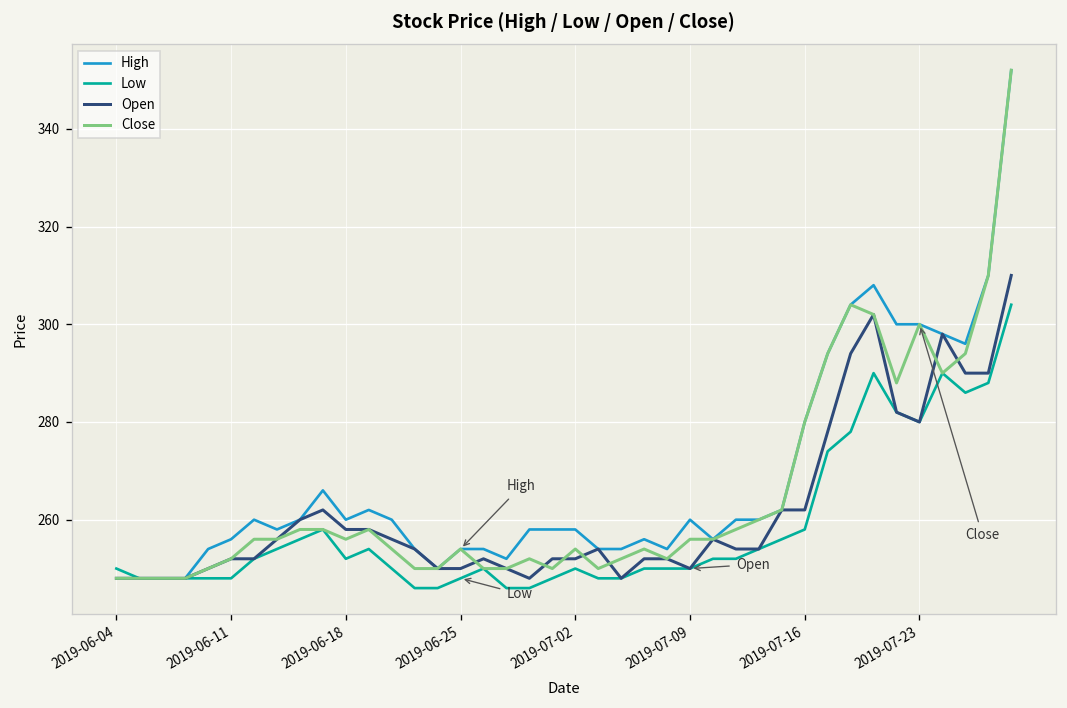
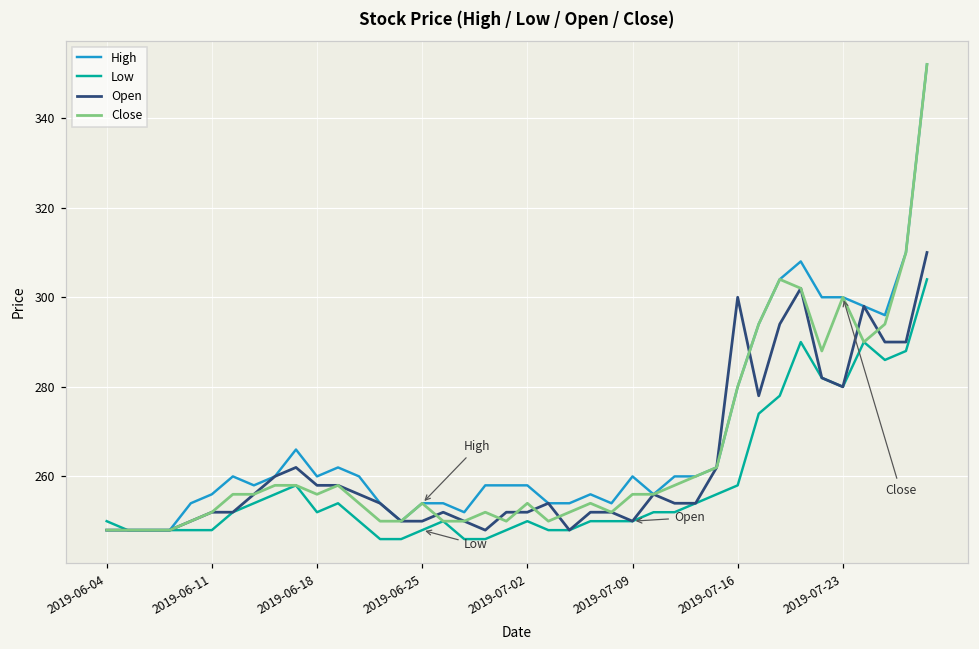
  {
    "High": {
      "2019-06-11": 256,
      "2019-06-18": 260,
      "2019-07-02": 258,
      "2019-07-09": 260
    },
    "Low": {
      "2019-06-04": 250,
      "2019-06-11": 248,
      "2019-06-18": 252,
      "2019-06-25": 248,
      "2019-07-02": 250,
      "2019-07-16": 258
    },
    "Open": {
      "2019-06-18": 258,
      "2019-06-25": 250,
      "2019-07-02": 252,
-     "2019-07-16": 262
+     "2019-07-16": 300
    },
    "Close": {
      "2019-06-18": 256,
      "2019-07-02": 254,
      "2019-07-09": 256
    }
  }
